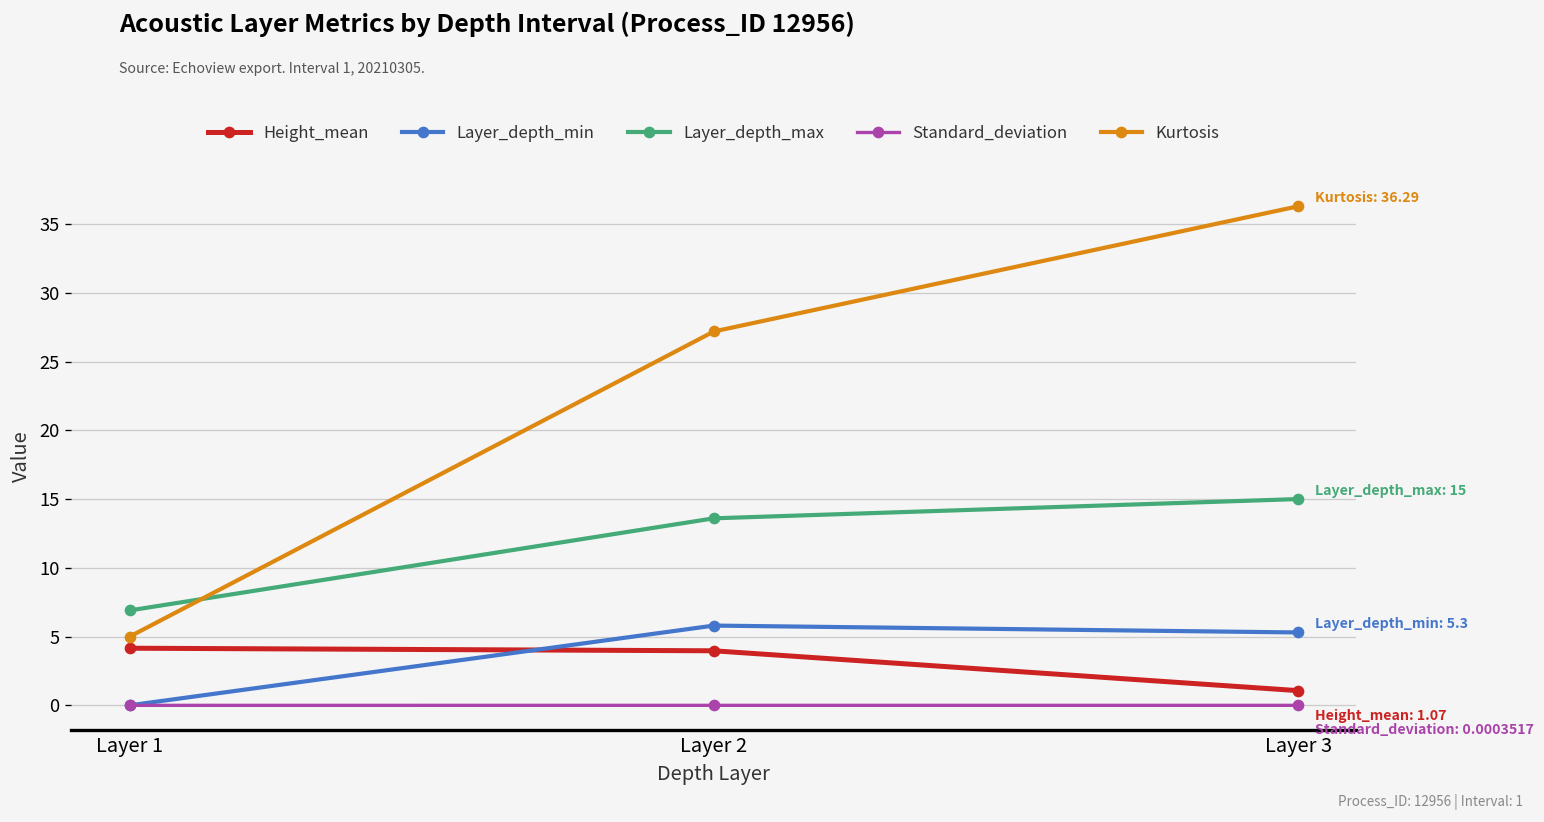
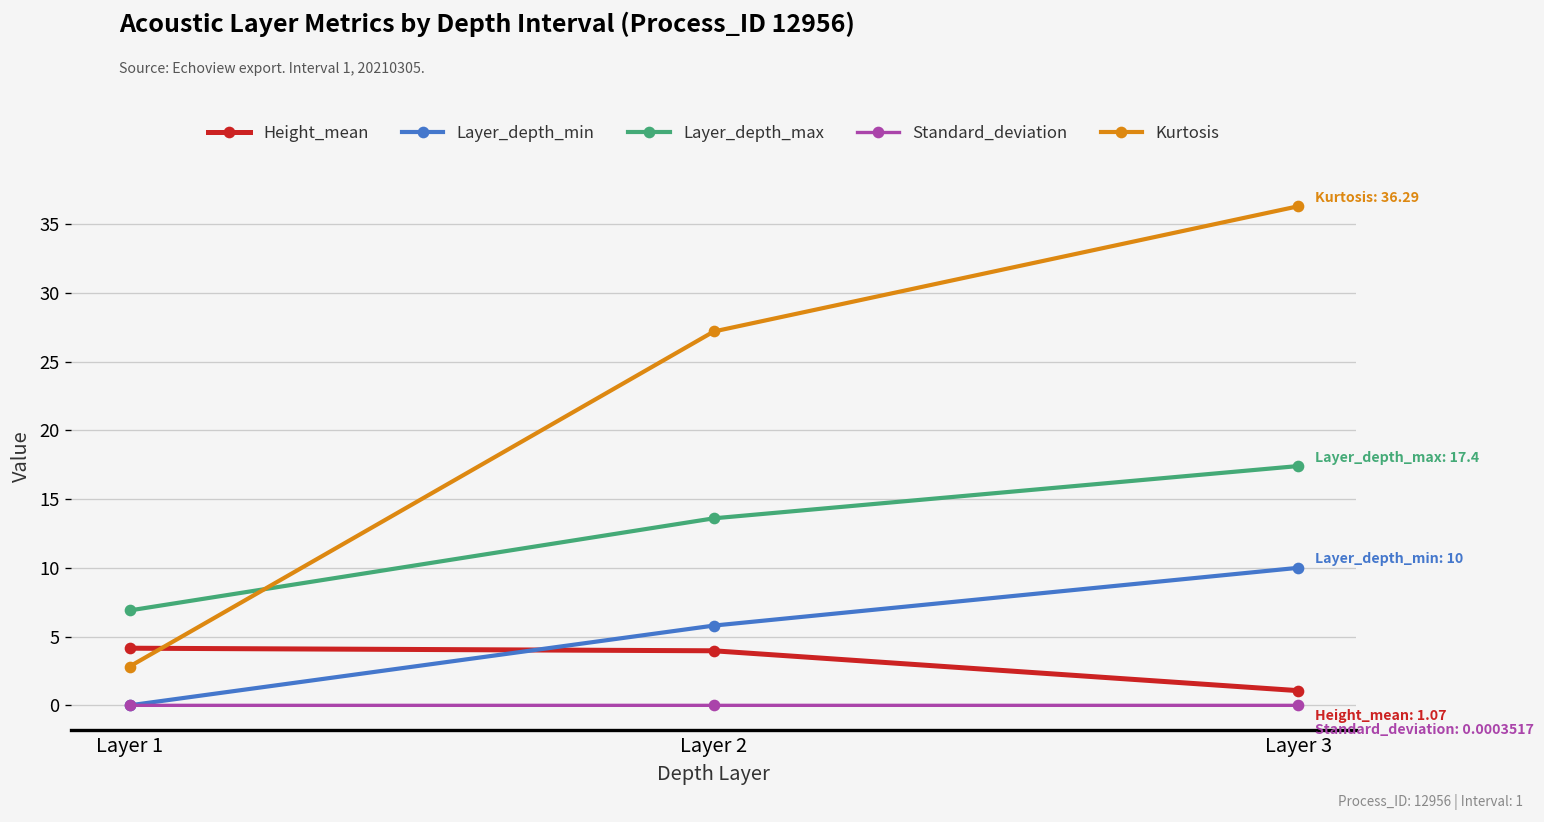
  {
    "Height_mean": {
      "Layer 3": 1.07
    },
    "Layer_depth_min": {
-     "Layer 3": 5.3
+     "Layer 3": 10
    },
    "Layer_depth_max": {
-     "Layer 3": 15
+     "Layer 3": 17.4
    },
    "Standard_deviation": {
      "Layer 3": 0.0003517
    },
    "Kurtosis": {
-     "Layer 1": 5.0,
+     "Layer 1": 2.8,
      "Layer 2": 27.2
    }
  }
